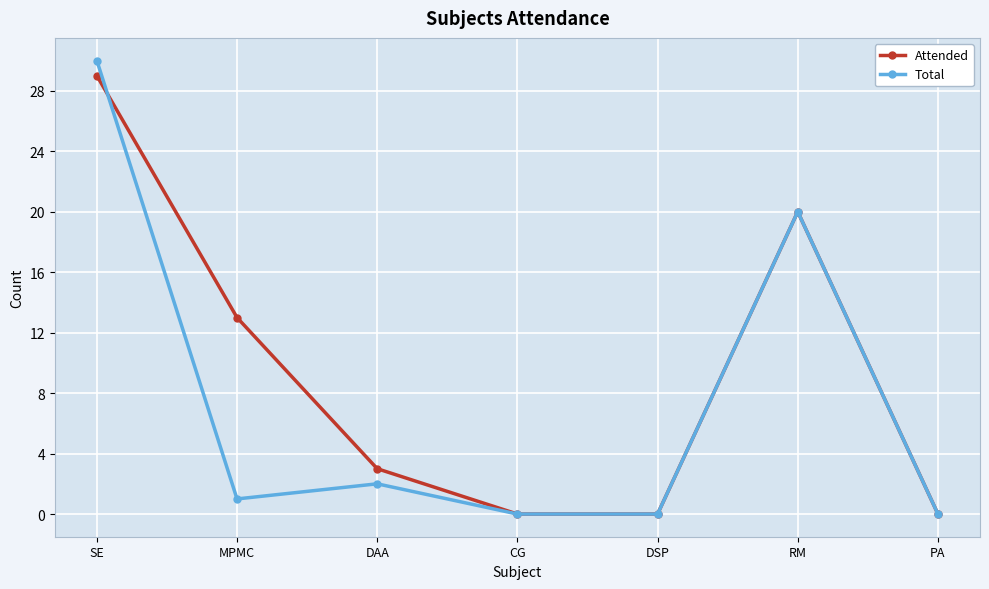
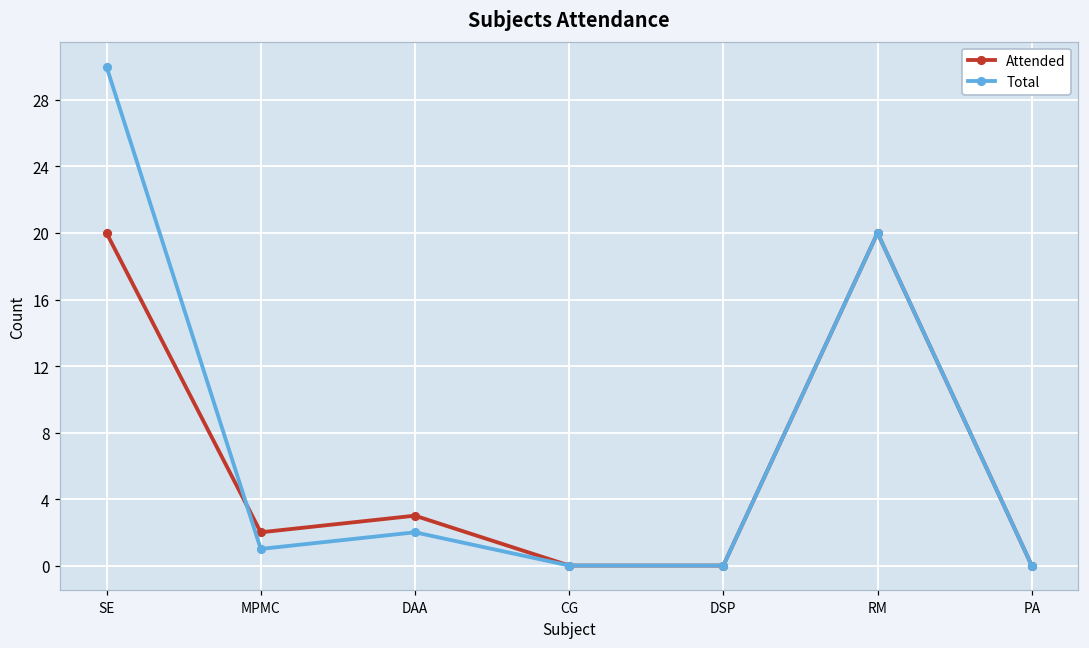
  {
    "Attended": {
-     "SE": 29,
-     "MPMC": 13,
+     "SE": 20,
+     "MPMC": 2,
      "DAA": 3
    },
    "Total": {
      "SE": 30,
      "MPMC": 1,
      "DAA": 2
    }
  }
